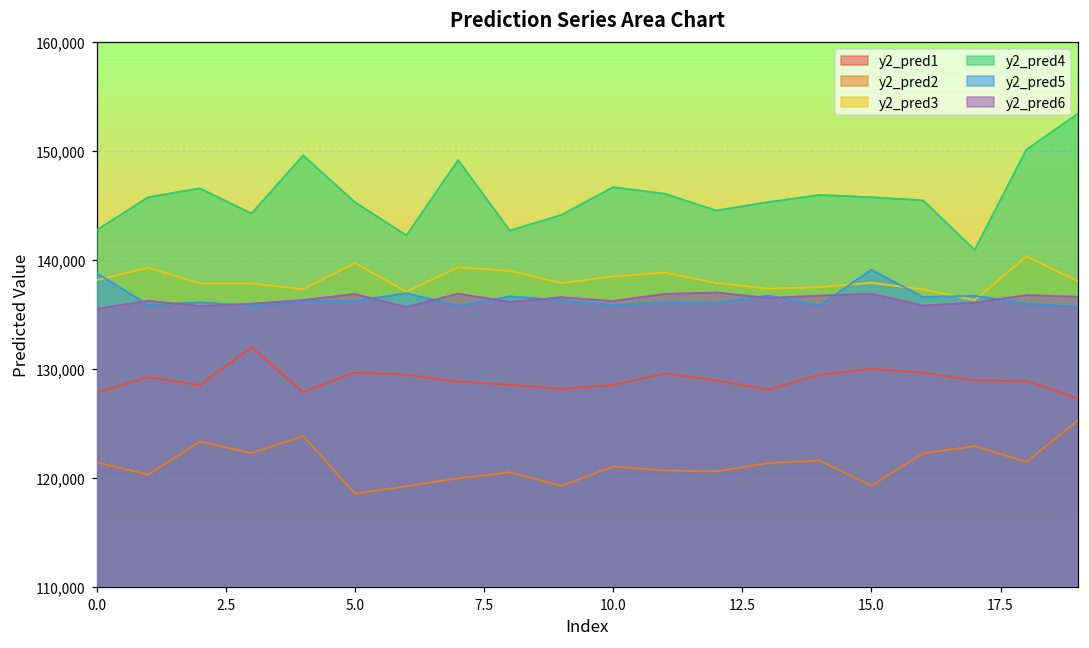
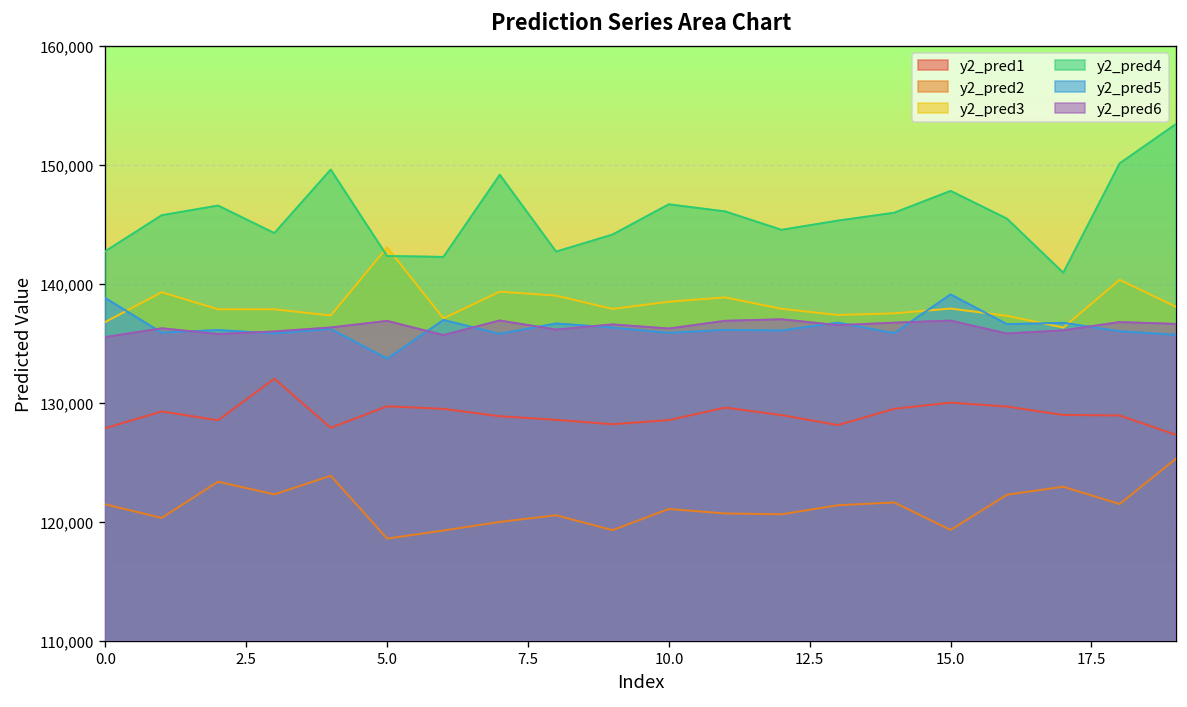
  {
    "y2_pred3": {
-     "0.0": "138,000",
-     "5.0": "140,000",
+     "0.0": "137,000",
+     "5.0": "143,000",
      "10.0": "138,000",
      "15.0": "138,000"
    },
    "y2_pred4": {
      "0.0": "143,000",
-     "5.0": "145,000",
+     "5.0": "142,000",
      "10.0": "147,000",
-     "15.0": "146,000"
+     "15.0": "148,000"
    },
    "y2_pred5": {
      "0.0": "139,000",
-     "5.0": "136,000",
+     "5.0": "134,000",
      "10.0": "136,000",
      "15.0": "139,000"
    },
    "y2_pred6": {
      "0.0": "136,000",
      "5.0": "137,000",
      "10.0": "136,000",
      "15.0": "137,000"
    }
  }
